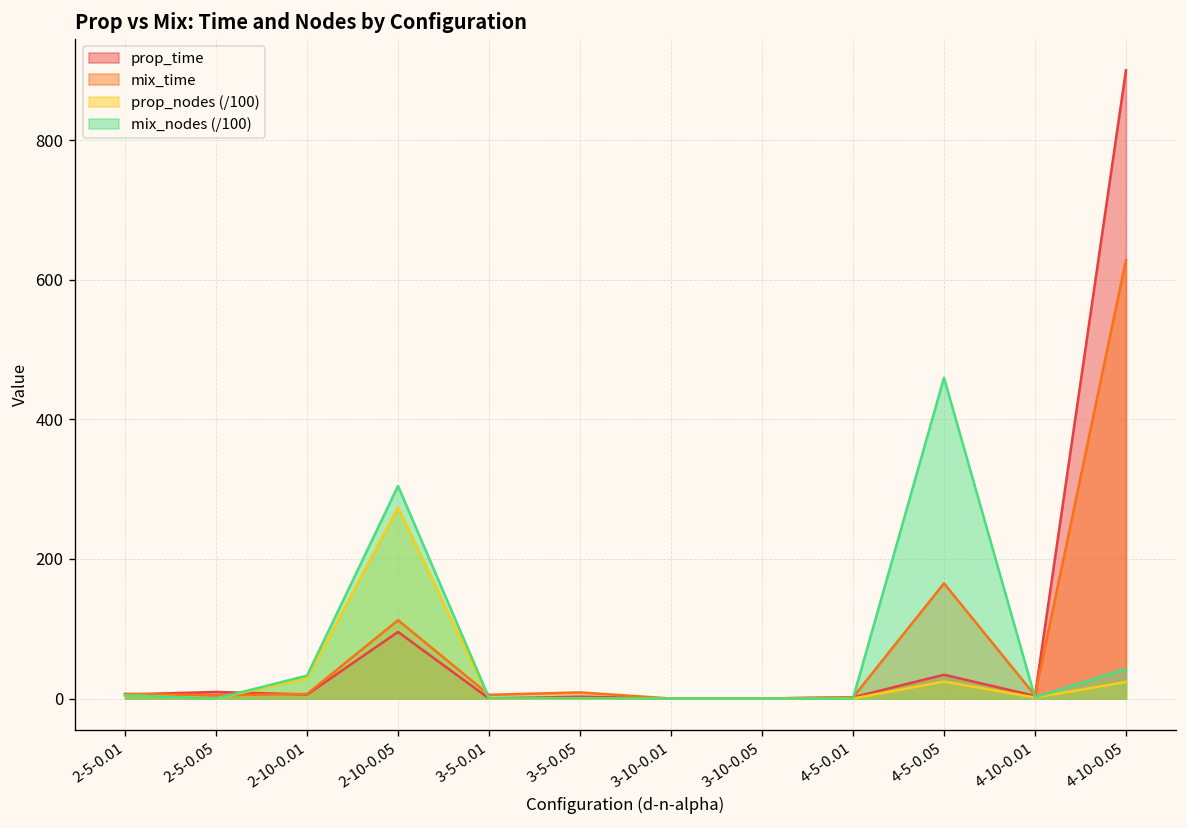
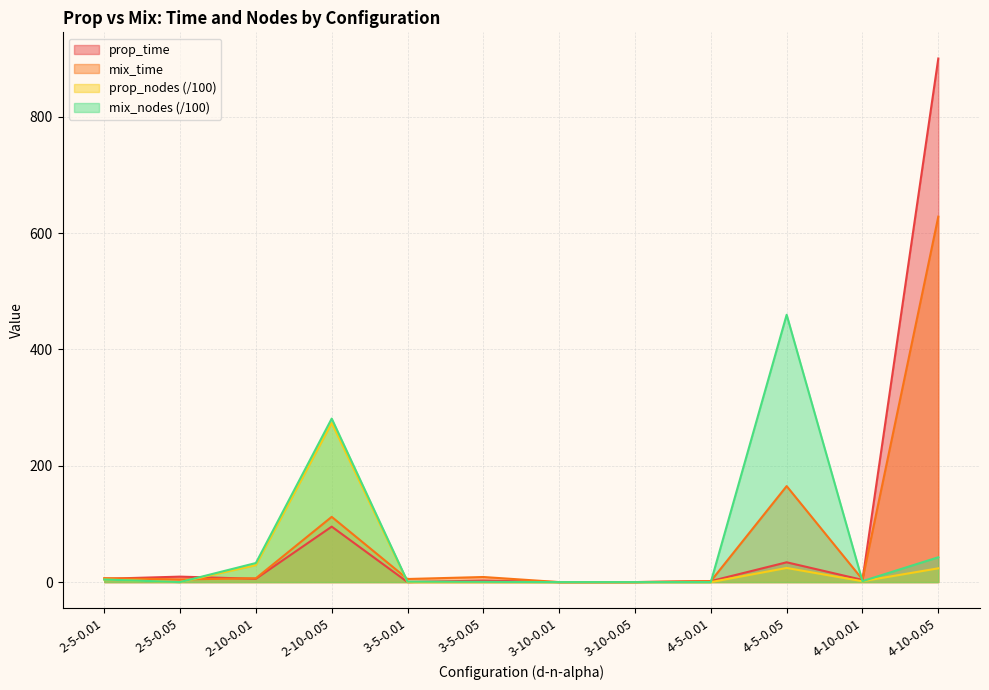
  {
    "prop_nodes (/100)": {
      "2-10-0.05": 270,
      "4-5-0.05": 20,
      "4-10-0.05": 20
    },
    "mix_nodes (/100)": {
-     "2-10-0.05": 300,
+     "2-10-0.05": 280,
      "4-5-0.05": 460,
      "4-10-0.05": 40
    }
  }
